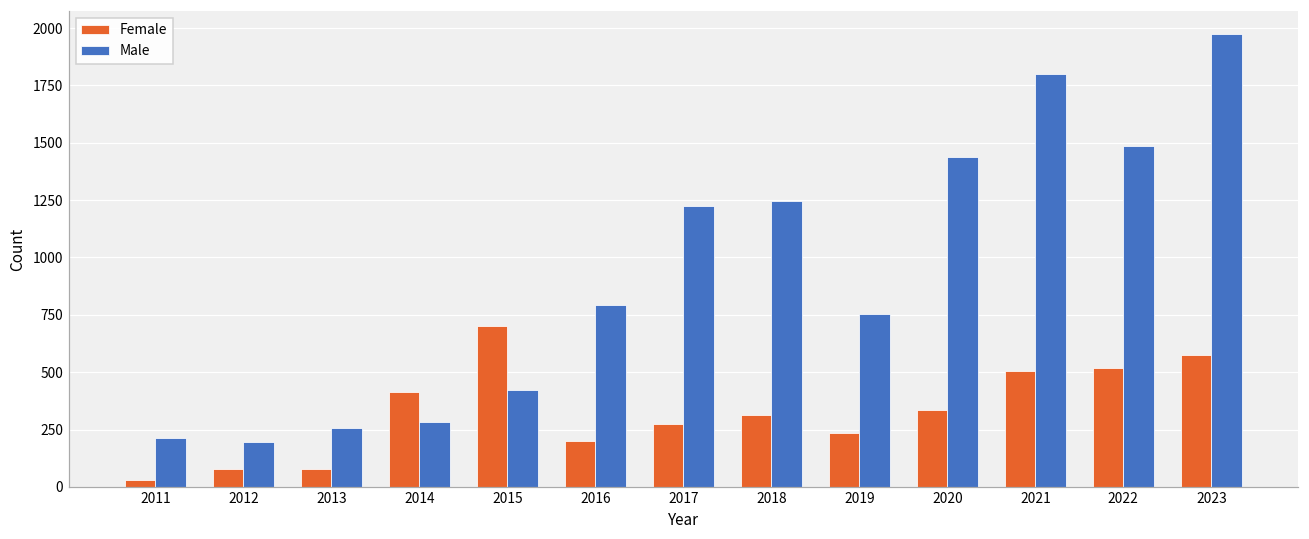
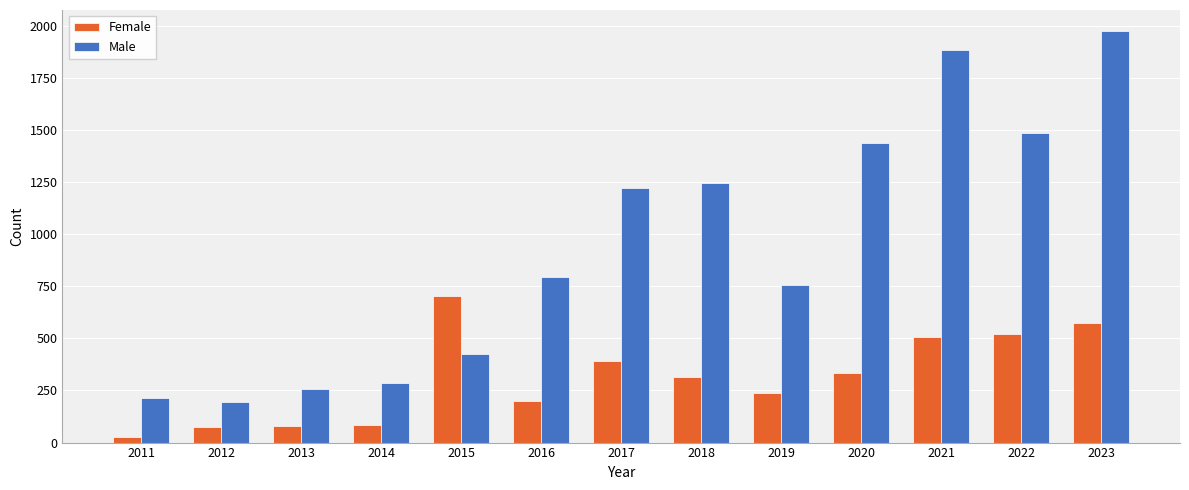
  {
    "Female": {
      "2011": 30,
      "2012": 80,
      "2013": 80,
-     "2014": 420,
+     "2014": 90,
      "2015": 700,
      "2016": 200,
-     "2017": 270,
+     "2017": 390,
      "2018": 320,
      "2019": 240,
      "2020": 340,
      "2021": 510,
      "2022": 520,
      "2023": 580
    },
    "Male": {
      "2011": 210,
      "2012": 190,
      "2013": 260,
      "2014": 280,
      "2015": 420,
      "2016": 800,
      "2017": 1220,
      "2018": 1250,
      "2019": 750,
      "2020": 1440,
-     "2021": 1800,
+     "2021": 1880,
      "2022": 1480,
      "2023": 1980
    }
  }
